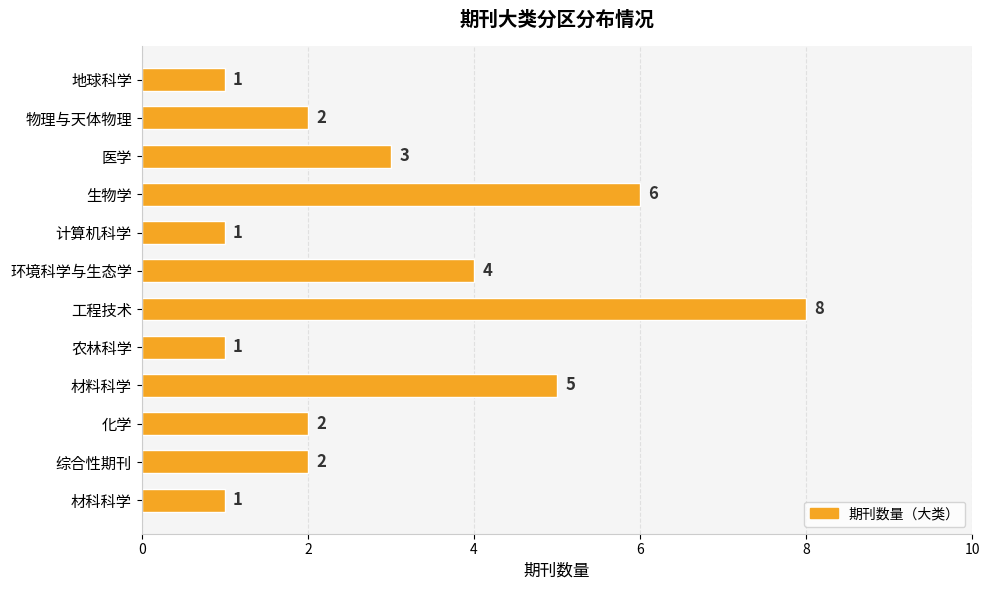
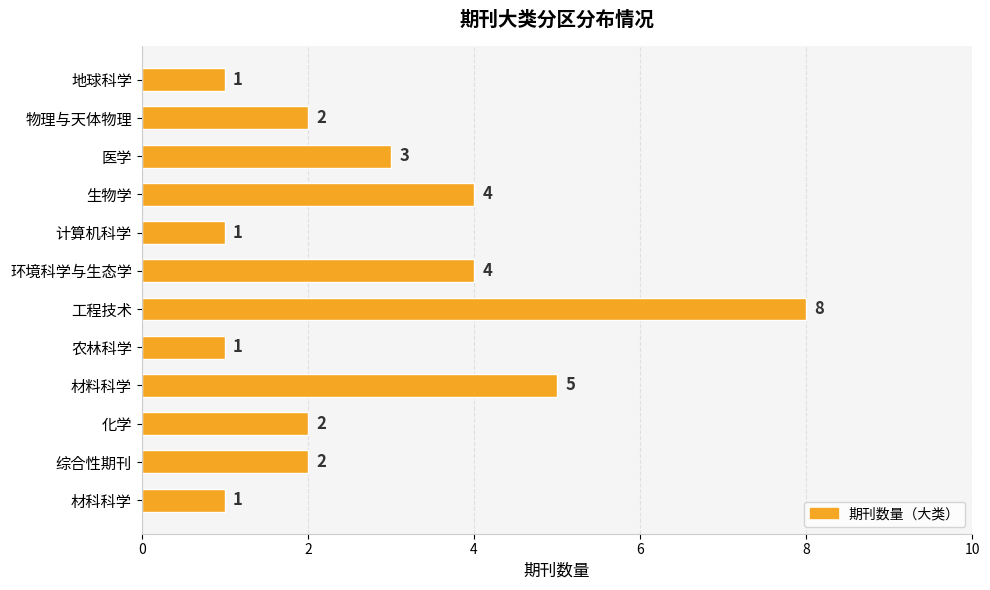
  {
    "地球科学": 1,
    "物理与天体物理": 2,
    "医学": 3,
-   "生物学": 6,
+   "生物学": 4,
    "计算机科学": 1,
    "环境科学与生态学": 4,
    "工程技术": 8,
    "农林科学": 1,
    "材料科学": 5,
    "化学": 2,
    "综合性期刊": 2,
    "材科科学": 1
  }
